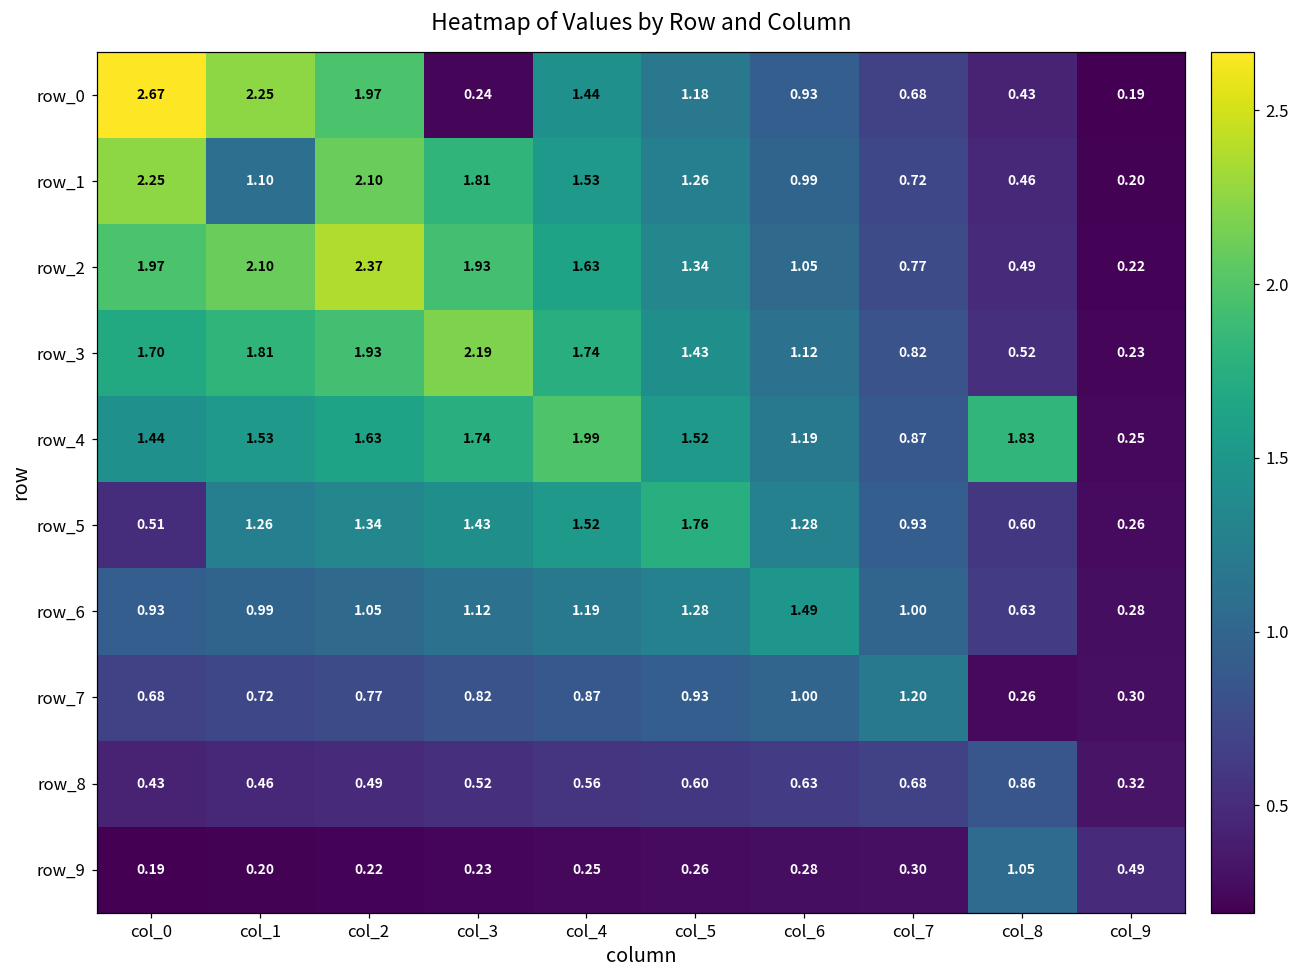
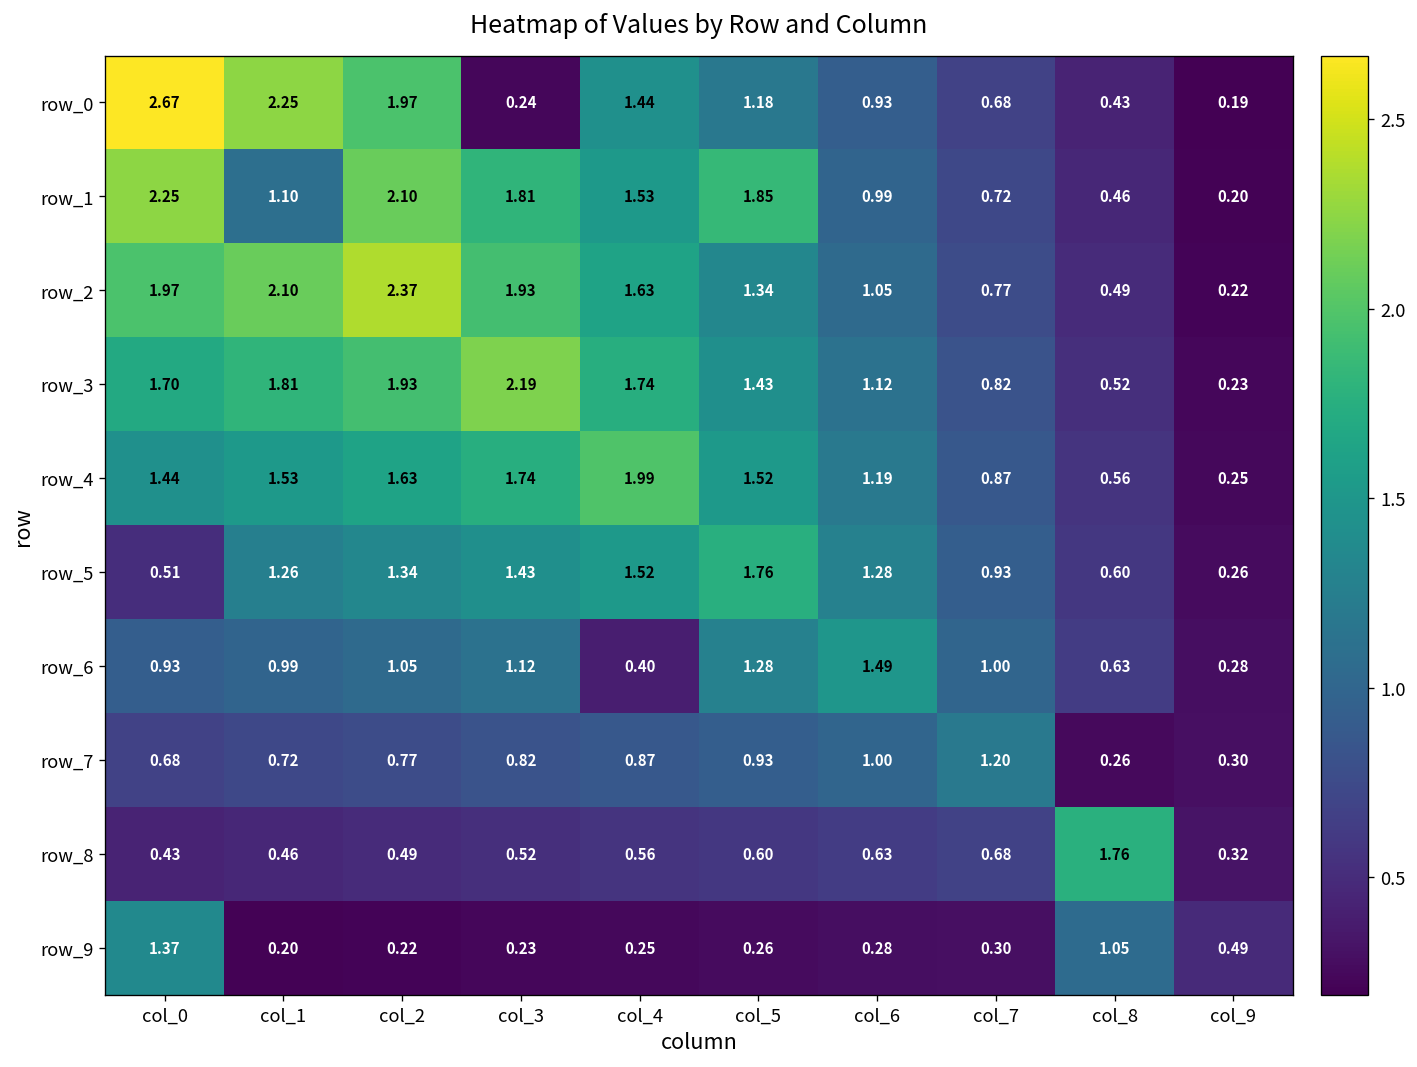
  {
    "row_0": {
      "col_0": 2.67,
      "col_1": 2.25,
      "col_2": 1.97,
      "col_3": 0.24,
      "col_4": 1.44,
      "col_5": 1.18,
      "col_6": 0.93,
      "col_7": 0.68,
      "col_8": 0.43,
      "col_9": 0.19
    },
    "row_1": {
      "col_0": 2.25,
      "col_1": 1.10,
      "col_2": 2.10,
      "col_3": 1.81,
      "col_4": 1.53,
-     "col_5": 1.26,
+     "col_5": 1.85,
      "col_6": 0.99,
      "col_7": 0.72,
      "col_8": 0.46,
      "col_9": 0.20
    },
    "row_2": {
      "col_0": 1.97,
      "col_1": 2.10,
      "col_2": 2.37,
      "col_3": 1.93,
      "col_4": 1.63,
      "col_5": 1.34,
      "col_6": 1.05,
      "col_7": 0.77,
      "col_8": 0.49,
      "col_9": 0.22
    },
    "row_3": {
      "col_0": 1.70,
      "col_1": 1.81,
      "col_2": 1.93,
      "col_3": 2.19,
      "col_4": 1.74,
      "col_5": 1.43,
      "col_6": 1.12,
      "col_7": 0.82,
      "col_8": 0.52,
      "col_9": 0.23
    },
    "row_4": {
      "col_0": 1.44,
      "col_1": 1.53,
      "col_2": 1.63,
      "col_3": 1.74,
      "col_4": 1.99,
      "col_5": 1.52,
      "col_6": 1.19,
      "col_7": 0.87,
-     "col_8": 1.83,
+     "col_8": 0.56,
      "col_9": 0.25
    },
    "row_5": {
      "col_0": 0.51,
      "col_1": 1.26,
      "col_2": 1.34,
      "col_3": 1.43,
      "col_4": 1.52,
      "col_5": 1.76,
      "col_6": 1.28,
      "col_7": 0.93,
      "col_8": 0.60,
      "col_9": 0.26
    },
    "row_6": {
      "col_0": 0.93,
      "col_1": 0.99,
      "col_2": 1.05,
      "col_3": 1.12,
-     "col_4": 1.19,
+     "col_4": 0.40,
      "col_5": 1.28,
      "col_6": 1.49,
      "col_7": 1.00,
      "col_8": 0.63,
      "col_9": 0.28
    },
    "row_7": {
      "col_0": 0.68,
      "col_1": 0.72,
      "col_2": 0.77,
      "col_3": 0.82,
      "col_4": 0.87,
      "col_5": 0.93,
      "col_6": 1.00,
      "col_7": 1.20,
      "col_8": 0.26,
      "col_9": 0.30
    },
    "row_8": {
      "col_0": 0.43,
      "col_1": 0.46,
      "col_2": 0.49,
      "col_3": 0.52,
      "col_4": 0.56,
      "col_5": 0.60,
      "col_6": 0.63,
      "col_7": 0.68,
-     "col_8": 0.86,
+     "col_8": 1.76,
      "col_9": 0.32
    },
    "row_9": {
-     "col_0": 0.19,
+     "col_0": 1.37,
      "col_1": 0.20,
      "col_2": 0.22,
      "col_3": 0.23,
      "col_4": 0.25,
      "col_5": 0.26,
      "col_6": 0.28,
      "col_7": 0.30,
      "col_8": 1.05,
      "col_9": 0.49
    }
  }
